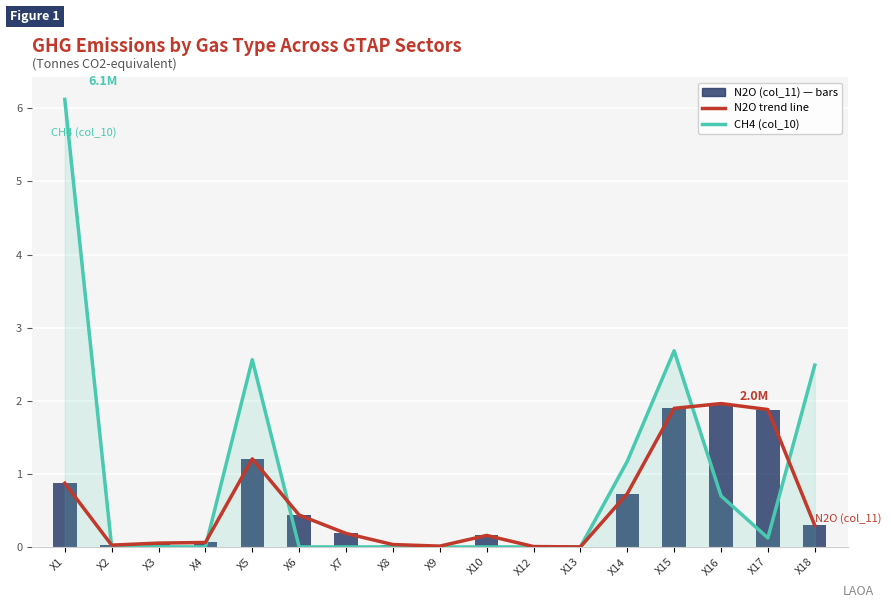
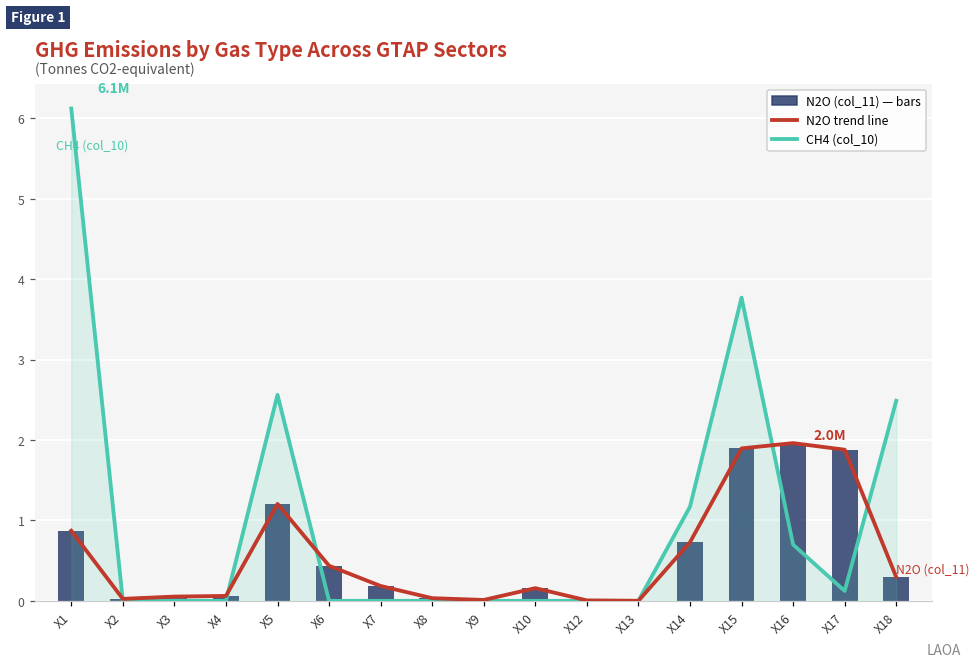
  {
    "CH4 (col_10)": {
      "X1": 6.1,
      "X3": 0.0,
      "X4": 0.0,
      "X5": 2.6,
      "X6": 0.0,
      "X7": 0.0,
      "X10": 0.0,
      "X14": 1.2,
-     "X15": 2.7,
+     "X15": 3.8,
      "X16": 0.7,
      "X17": 0.1,
      "X18": 2.5
    }
  }
